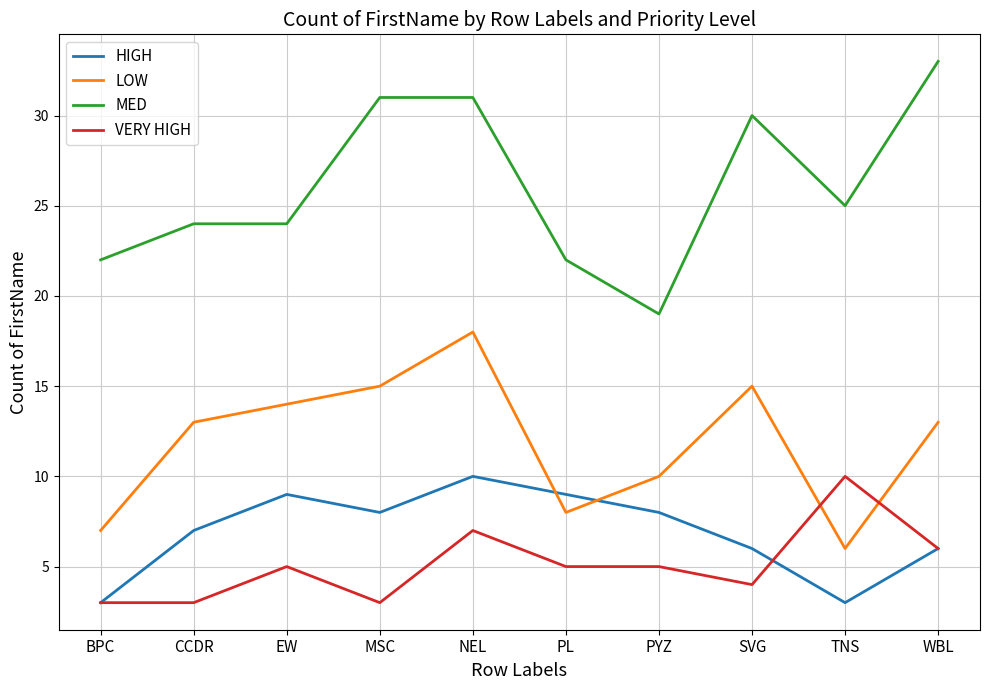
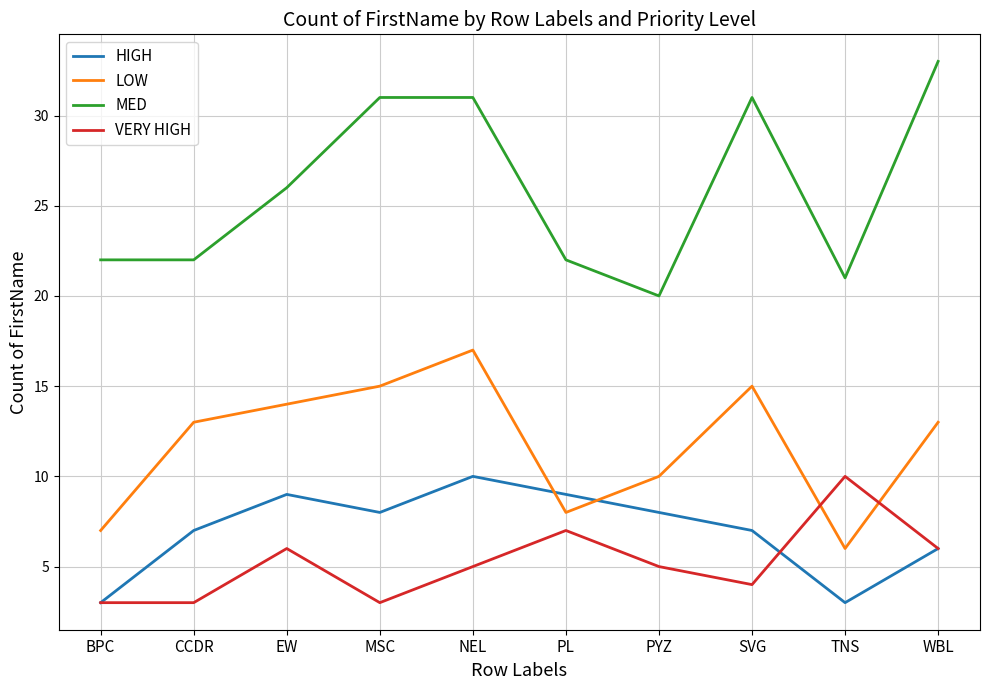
  {
    "HIGH": {
      "CCDR": 7,
      "EW": 9,
      "MSC": 8,
      "NEL": 10,
      "PL": 9,
      "PYZ": 8,
-     "SVG": 6,
+     "SVG": 7,
      "TNS": 3
    },
    "LOW": {
      "BPC": 7,
      "CCDR": 13,
      "EW": 14,
      "MSC": 15,
-     "NEL": 18,
+     "NEL": 17,
      "PL": 8,
      "PYZ": 10,
      "SVG": 15,
      "TNS": 6,
      "WBL": 13
    },
    "MED": {
      "BPC": 22,
-     "CCDR": 24,
-     "EW": 24,
+     "CCDR": 22,
+     "EW": 26,
      "MSC": 31,
      "NEL": 31,
      "PL": 22,
-     "PYZ": 19,
-     "SVG": 30,
-     "TNS": 25,
+     "PYZ": 20,
+     "SVG": 31,
+     "TNS": 21,
      "WBL": 33
    },
    "VERY HIGH": {
      "CCDR": 3,
-     "EW": 5,
+     "EW": 6,
      "MSC": 3,
-     "NEL": 7,
-     "PL": 5,
+     "NEL": 5,
+     "PL": 7,
      "PYZ": 5,
      "SVG": 4,
      "TNS": 10
    }
  }
